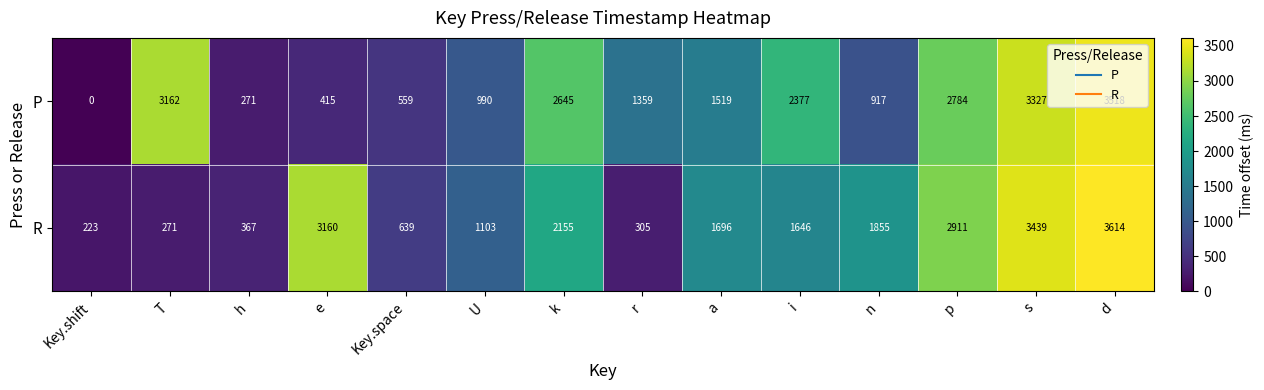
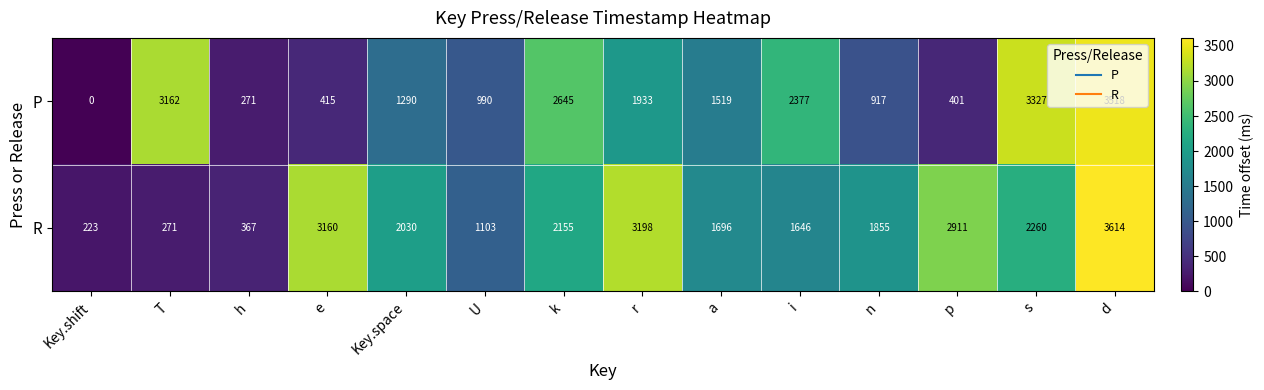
  {
    "P": {
      "Key.shift": 0,
      "T": 3162,
      "h": 271,
      "e": 415,
-     "Key.space": 559,
+     "Key.space": 1290,
      "U": 990,
      "k": 2645,
-     "r": 1359,
+     "r": 1933,
      "a": 1519,
      "i": 2377,
      "n": 917,
-     "p": 2784,
+     "p": 401,
      "s": 3327
    },
    "R": {
      "Key.shift": 223,
      "T": 271,
      "h": 367,
      "e": 3160,
-     "Key.space": 639,
+     "Key.space": 2030,
      "U": 1103,
      "k": 2155,
-     "r": 305,
+     "r": 3198,
      "a": 1696,
      "i": 1646,
      "n": 1855,
      "p": 2911,
-     "s": 3439,
+     "s": 2260,
      "d": 3614
    }
  }
